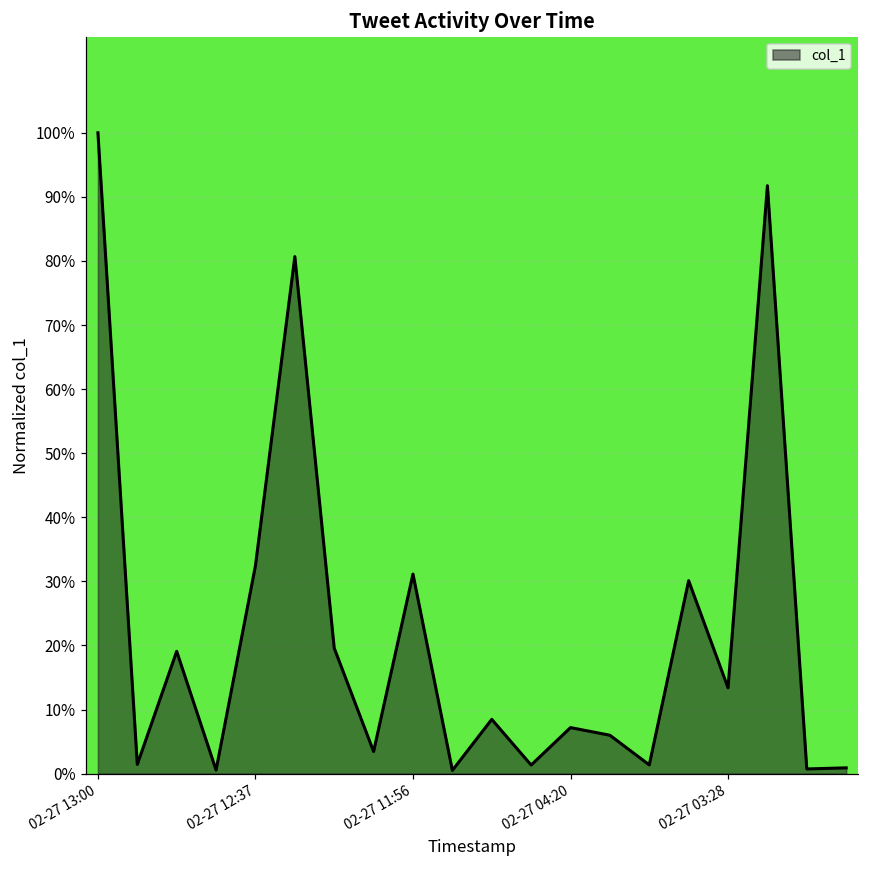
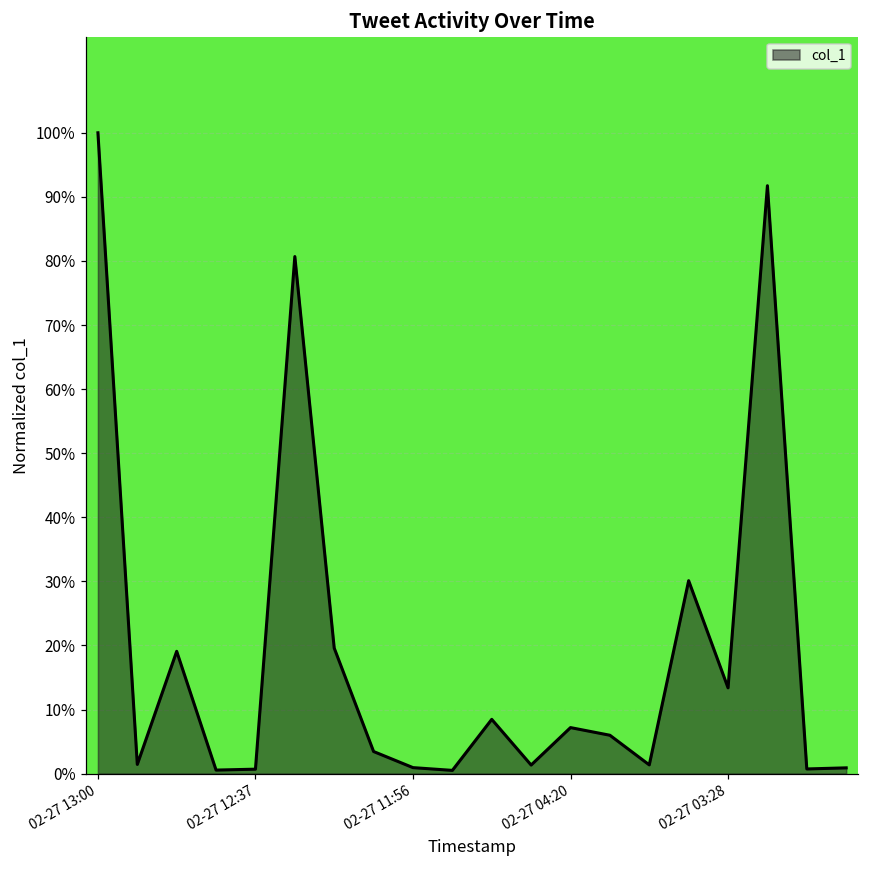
  {
    "02-27 13:00": "100%",
-   "02-27 12:37": "32%",
-   "02-27 11:56": "31%",
+   "02-27 12:37": "1%",
+   "02-27 11:56": "1%",
    "02-27 04:20": "7%",
    "02-27 03:28": "13%"
  }
